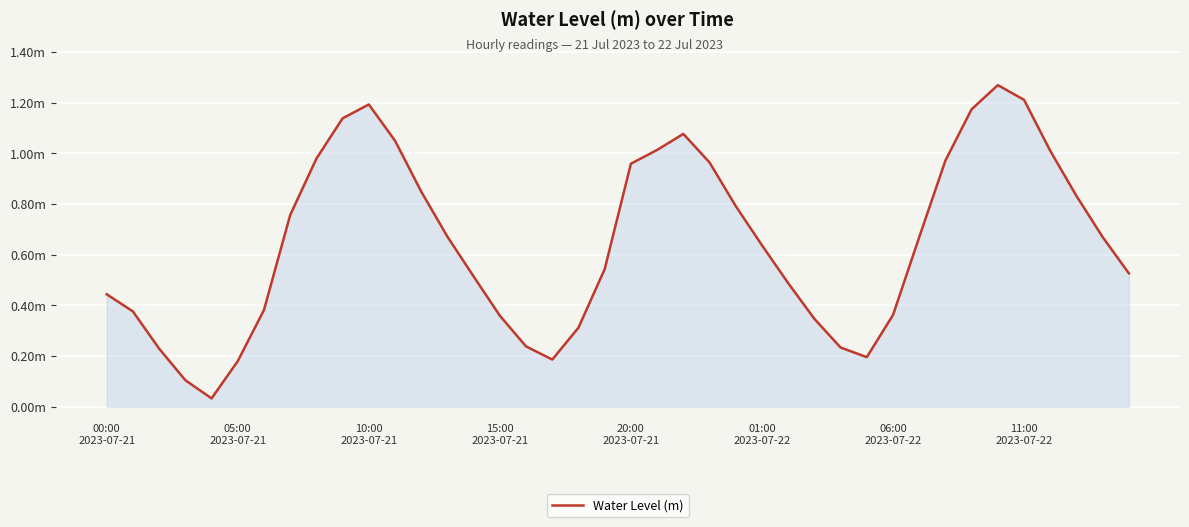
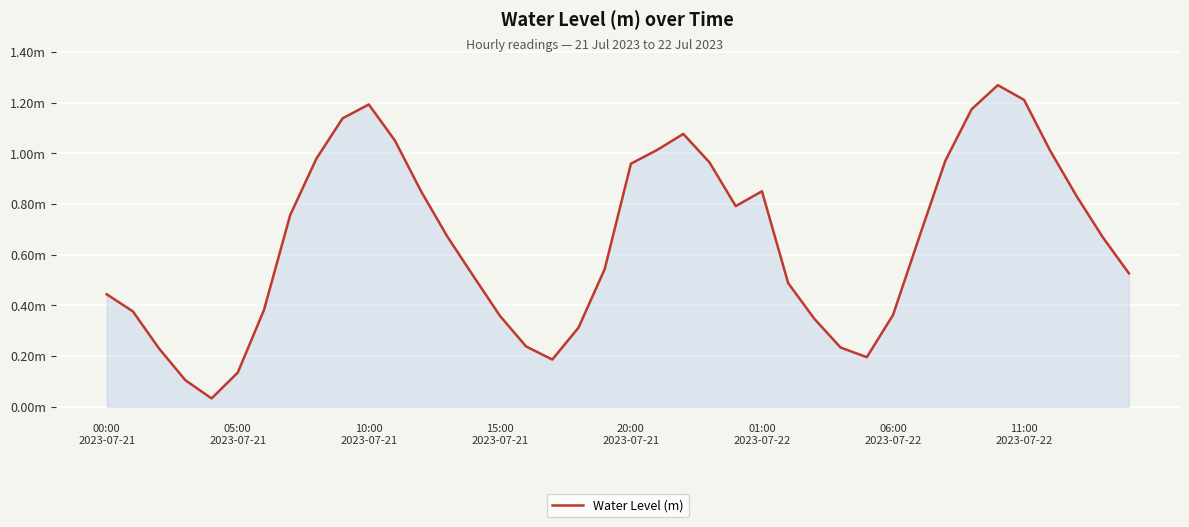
  {
    "00:00 2023-07-21": "0.44m",
-   "05:00 2023-07-21": "0.18m",
+   "05:00 2023-07-21": "0.13m",
    "10:00 2023-07-21": "1.19m",
    "15:00 2023-07-21": "0.36m",
    "20:00 2023-07-21": "0.96m",
-   "01:00 2023-07-22": "0.64m",
+   "01:00 2023-07-22": "0.85m",
    "06:00 2023-07-22": "0.36m",
    "11:00 2023-07-22": "1.21m"
  }
